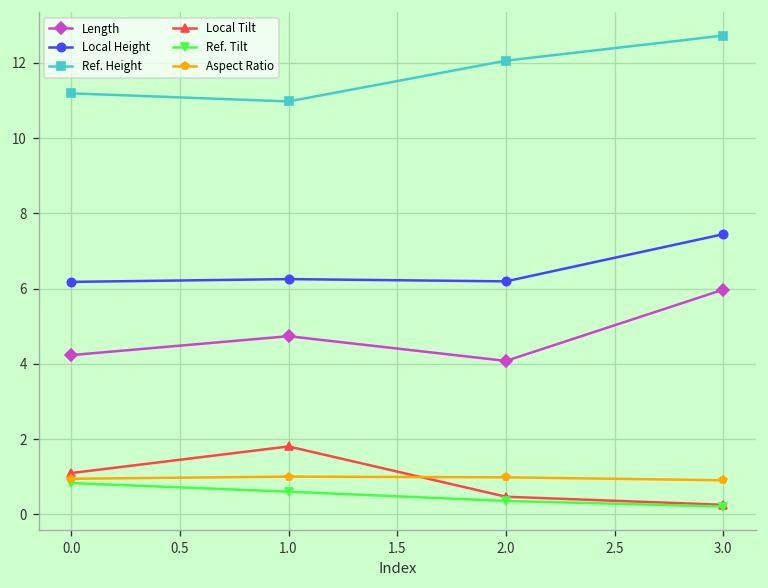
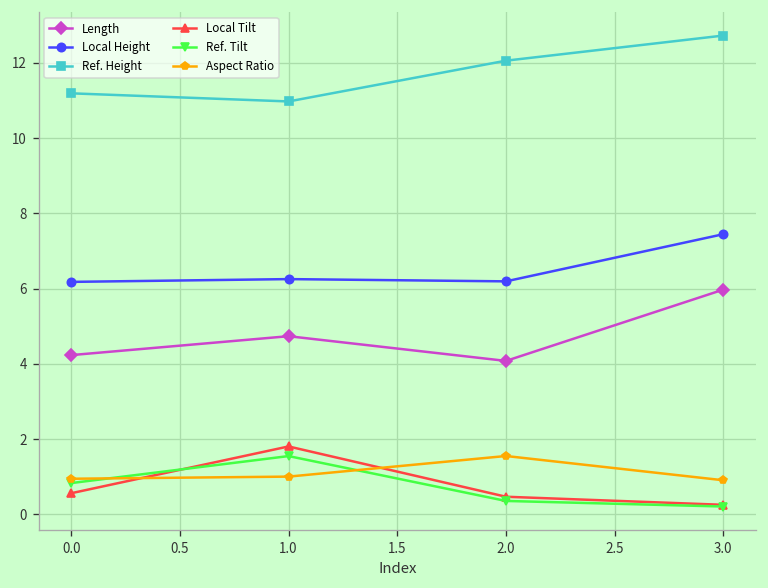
  {
    "Length": {
      "0.0": 4.2,
      "1.0": 4.7,
      "2.0": 4.1,
      "3.0": 6.0
    },
    "Local Height": {
      "0.0": 6.2,
      "1.0": 6.3,
      "2.0": 6.2,
      "3.0": 7.4
    },
    "Ref. Height": {
      "0.0": 11.2,
      "1.0": 11.0,
      "2.0": 12.1,
      "3.0": 12.7
    },
    "Local Tilt": {
-     "0.0": 1.1,
+     "0.0": 0.6,
      "1.0": 1.8,
      "2.0": 0.5
    },
    "Ref. Tilt": {
      "0.0": 0.8,
-     "1.0": 0.6,
+     "1.0": 1.5,
      "2.0": 0.4
    },
    "Aspect Ratio": {
      "0.0": 0.9,
      "1.0": 1.0,
-     "2.0": 1.0,
+     "2.0": 1.5,
      "3.0": 0.9
    }
  }
